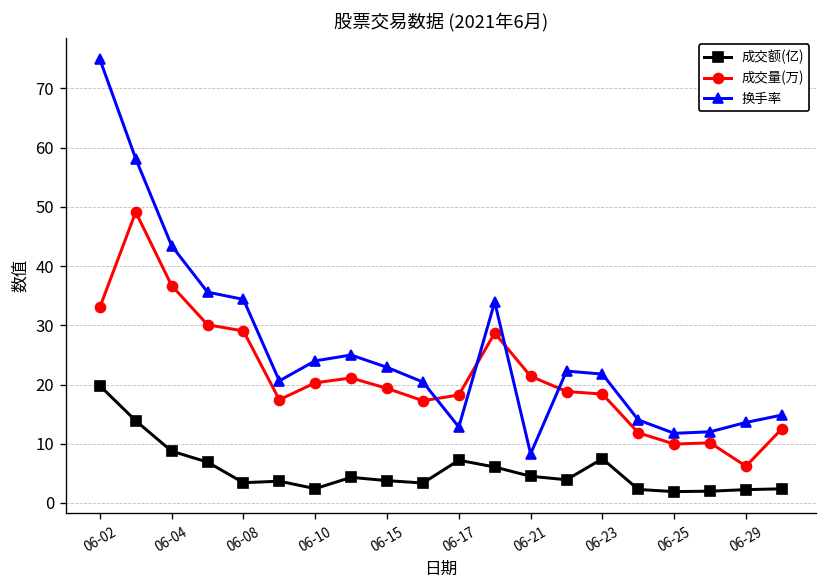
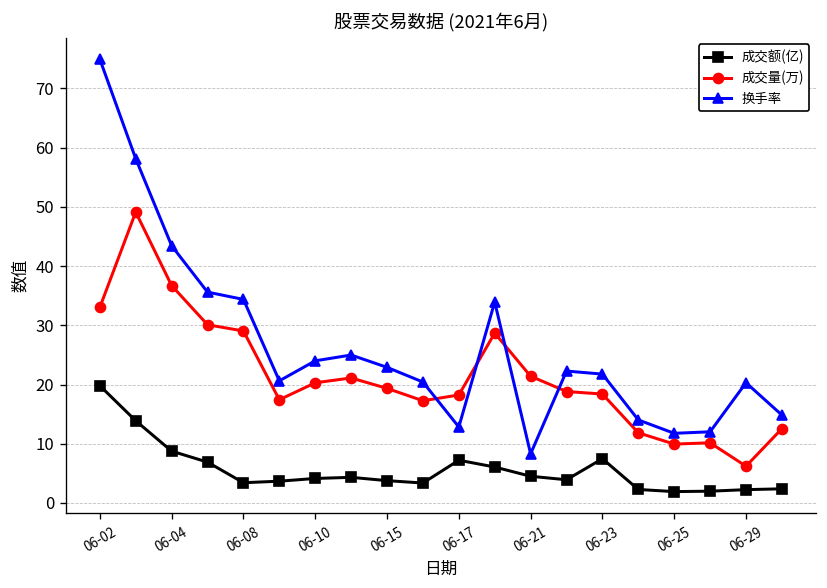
  {
    "成交额(亿)": {
      "06-02": 20,
      "06-04": 9,
      "06-08": 3,
-     "06-10": 2,
+     "06-10": 4,
      "06-15": 4,
      "06-17": 7,
      "06-21": 5,
      "06-23": 7,
      "06-25": 2,
      "06-29": 2
    },
    "成交量(万)": {
      "06-02": 33,
      "06-04": 37,
      "06-08": 29,
      "06-10": 20,
      "06-15": 19,
      "06-17": 18,
      "06-21": 21,
      "06-23": 18,
      "06-25": 10,
      "06-29": 6
    },
    "换手率": {
      "06-02": 75,
      "06-04": 43,
      "06-08": 34,
      "06-10": 24,
      "06-15": 23,
      "06-17": 13,
      "06-21": 8,
      "06-23": 22,
      "06-25": 12,
-     "06-29": 14
+     "06-29": 20
    }
  }
